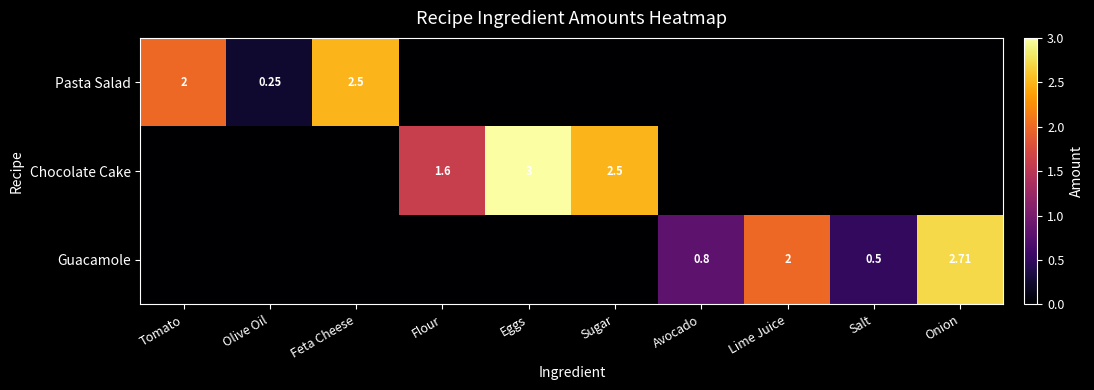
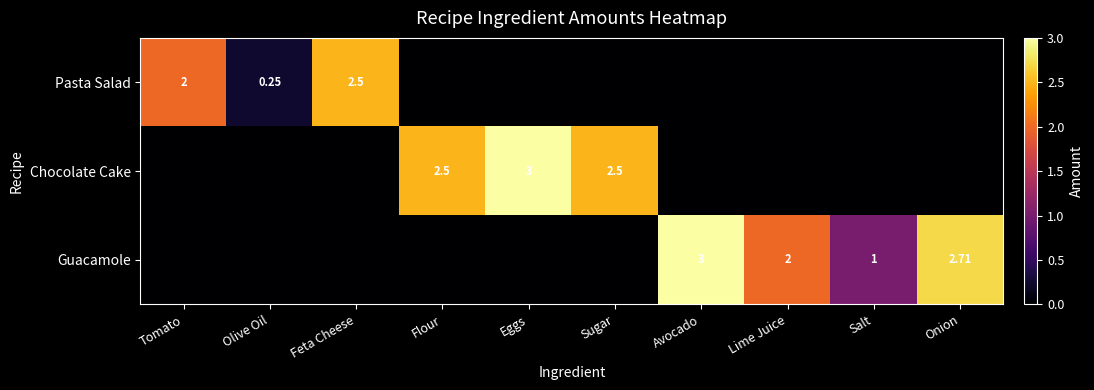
  {
    "Pasta Salad": {
      "Tomato": 2,
      "Olive Oil": 0.25,
      "Feta Cheese": 2.5
    },
    "Chocolate Cake": {
-     "Flour": 1.6,
+     "Flour": 2.5,
      "Eggs": 3,
      "Sugar": 2.5
    },
    "Guacamole": {
-     "Avocado": 0.8,
+     "Avocado": 3,
      "Lime Juice": 2,
-     "Salt": 0.5,
+     "Salt": 1,
      "Onion": 2.71
    }
  }
